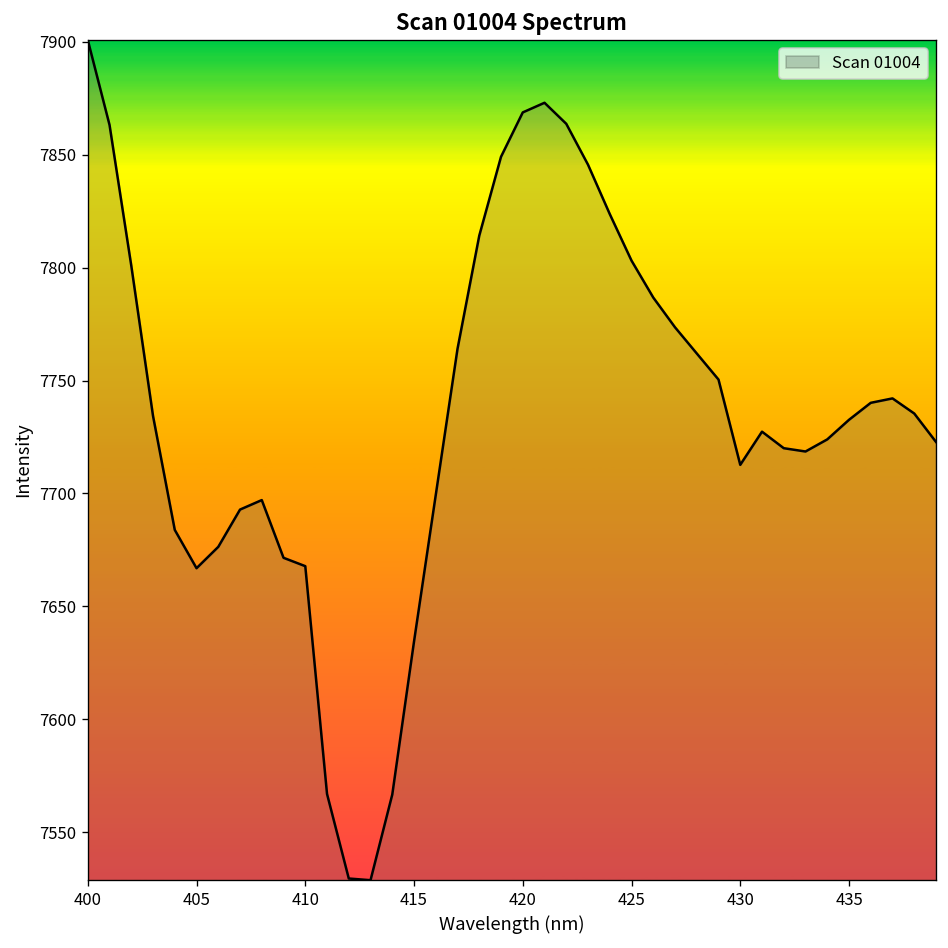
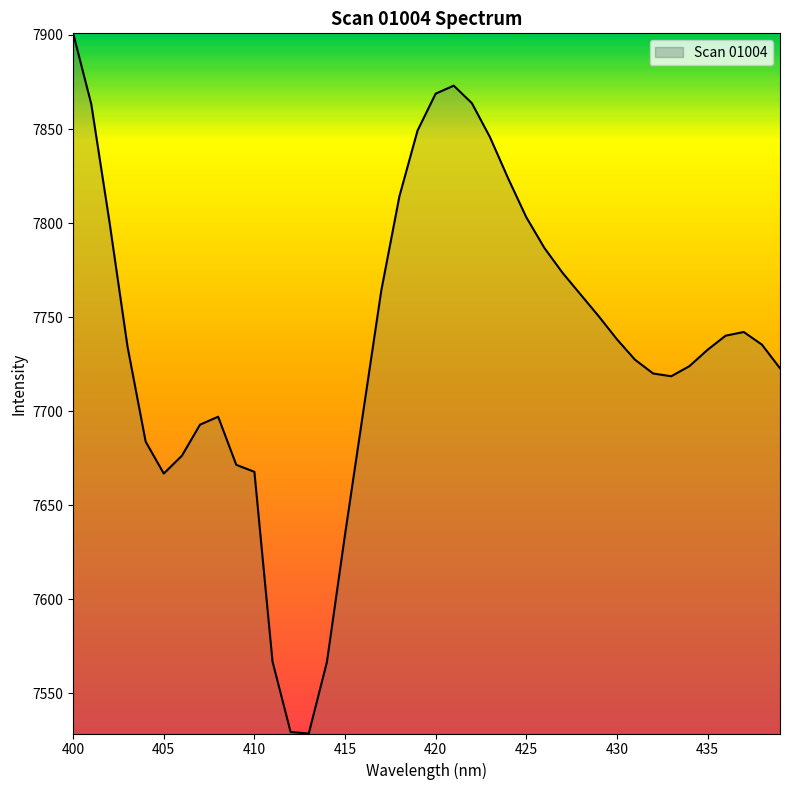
  {
    "400": 7901,
    "405": 7667,
    "410": 7668,
    "415": 7634,
    "420": 7869,
    "425": 7803,
-   "430": 7713,
+   "430": 7738,
    "435": 7733
  }
